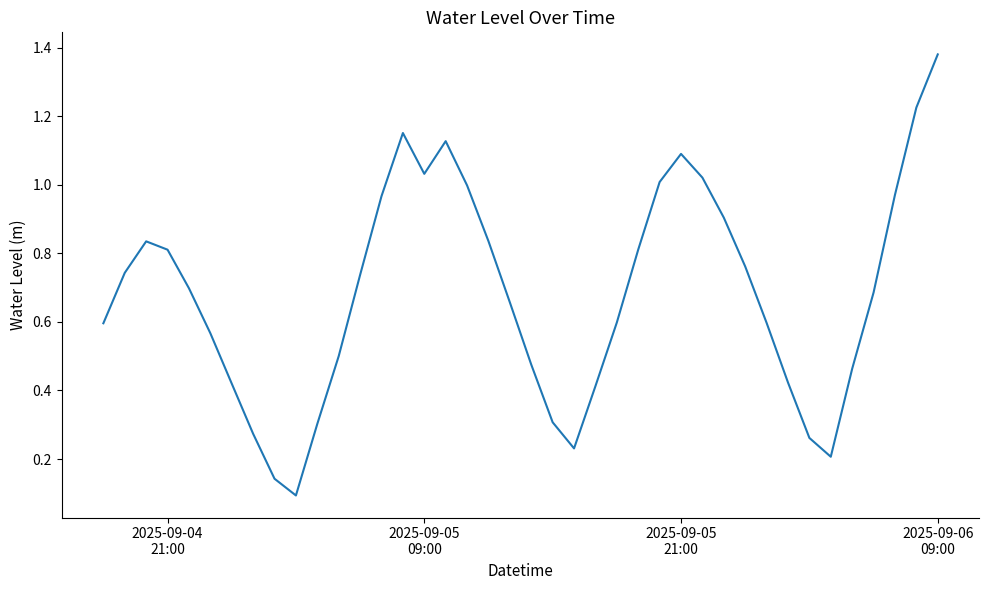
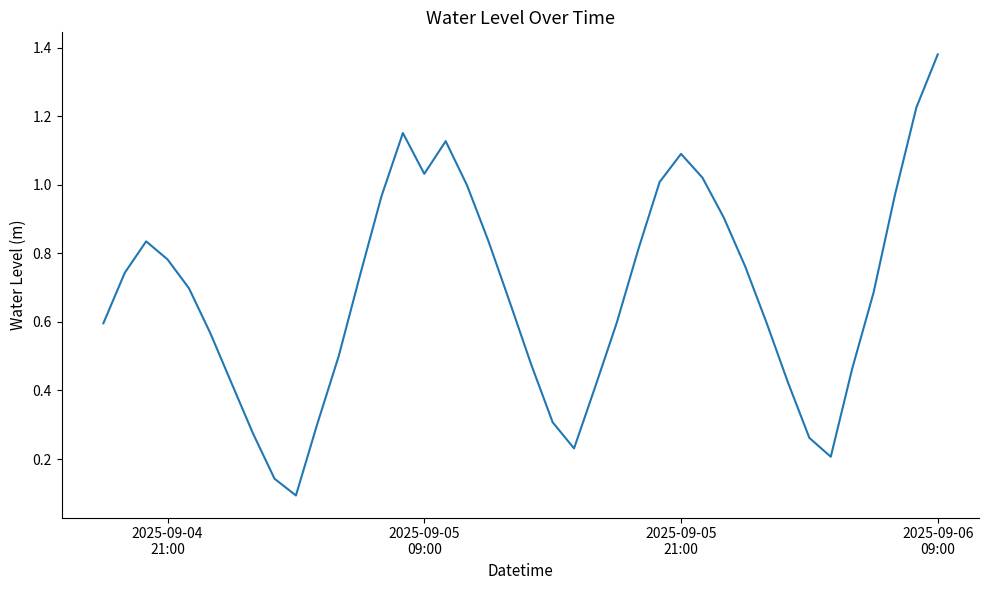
  {
-   "2025-09-04 21:00": 0.81,
+   "2025-09-04 21:00": 0.78,
    "2025-09-05 09:00": 1.03,
    "2025-09-05 21:00": 1.09,
    "2025-09-06 09:00": 1.38
  }
